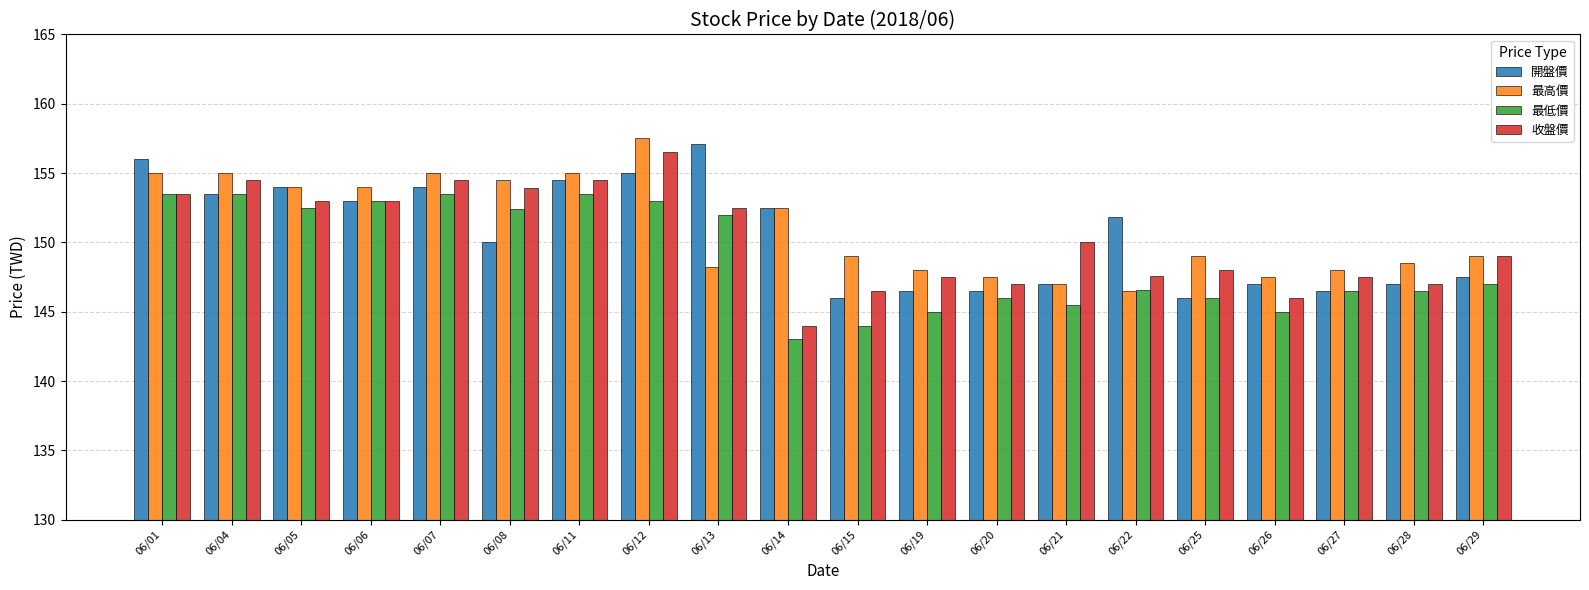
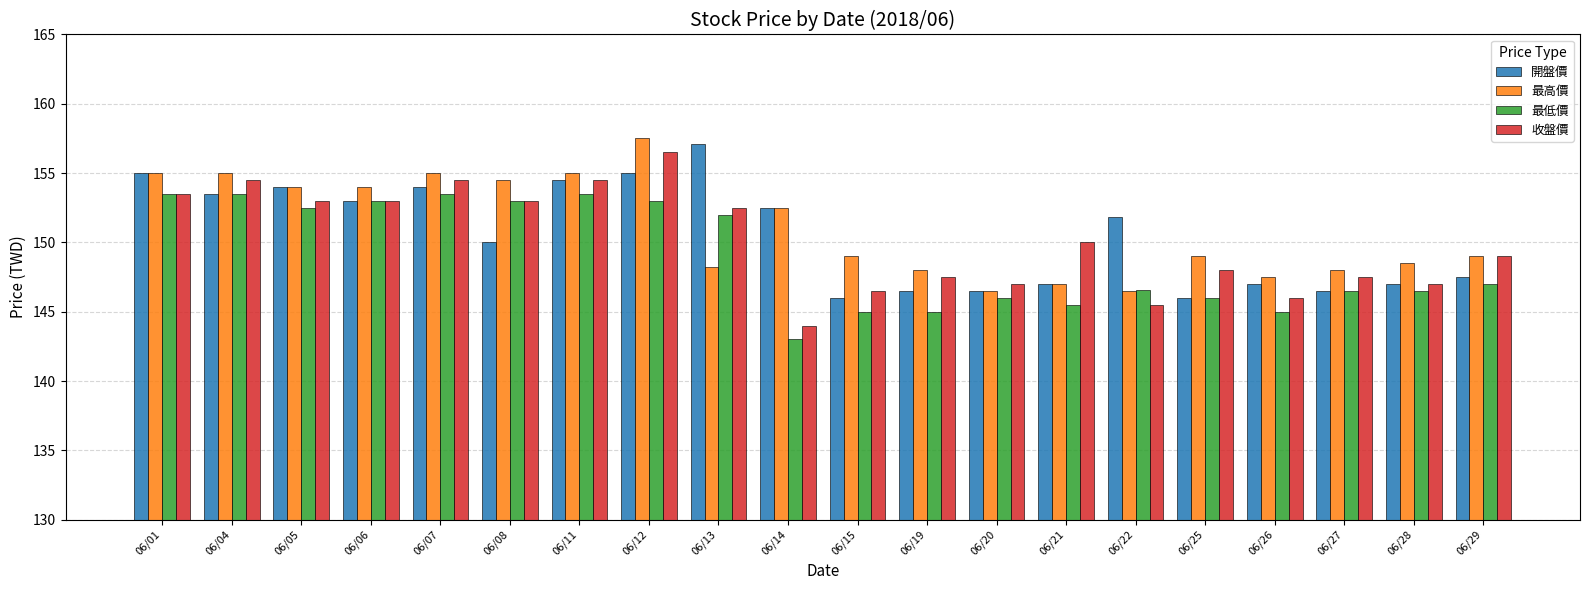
  {
    "開盤價": {
-     "06/01": 156,
+     "06/01": 155,
      "06/04": 153.5,
      "06/05": 154,
      "06/06": 153,
      "06/07": 154,
      "06/08": 150,
      "06/11": 154.5,
      "06/12": 155,
      "06/13": 157,
      "06/14": 152.5,
      "06/15": 146,
      "06/19": 146.5,
      "06/20": 146.5,
      "06/21": 147,
      "06/22": 151.8,
      "06/25": 146,
      "06/26": 147,
      "06/27": 146.5,
      "06/28": 147,
      "06/29": 147.5
    },
    "最高價": {
      "06/01": 155.0,
      "06/04": 155.0,
      "06/05": 154.0,
      "06/06": 154.0,
      "06/07": 155.0,
      "06/08": 154.5,
      "06/11": 155.0,
      "06/12": 157.5,
      "06/13": 148.2,
      "06/14": 152.5,
      "06/15": 149.0,
      "06/19": 148.0,
-     "06/20": 147.5,
+     "06/20": 146.5,
      "06/21": 147.0,
      "06/22": 146.5,
      "06/25": 149.0,
      "06/26": 147.5,
      "06/27": 148.0,
      "06/28": 148.5,
      "06/29": 149.0
    },
    "最低價": {
      "06/01": 153.5,
      "06/04": 153.5,
      "06/05": 152.5,
      "06/06": 153.0,
      "06/07": 153.5,
-     "06/08": 152.4,
+     "06/08": 153.0,
      "06/11": 153.5,
      "06/12": 153.0,
      "06/13": 152.0,
      "06/14": 143.0,
-     "06/15": 144,
+     "06/15": 145,
      "06/19": 145.0,
      "06/20": 146.0,
      "06/21": 145.5,
      "06/22": 146.6,
      "06/25": 146.0,
      "06/26": 145.0,
      "06/27": 146.5,
      "06/28": 146.5,
      "06/29": 147.0
    },
    "收盤價": {
      "06/01": 153.5,
      "06/04": 154.5,
      "06/05": 153.0,
      "06/06": 153.0,
      "06/07": 154.5,
-     "06/08": 153.9,
+     "06/08": 153.0,
      "06/11": 154.5,
      "06/12": 156.5,
      "06/13": 152.5,
      "06/14": 144.0,
      "06/15": 146.5,
      "06/19": 147.5,
      "06/20": 147.0,
      "06/21": 150.0,
-     "06/22": 147.6,
+     "06/22": 145.5,
      "06/25": 148.0,
      "06/26": 146.0,
      "06/27": 147.5,
      "06/28": 147.0,
      "06/29": 149.0
    }
  }
